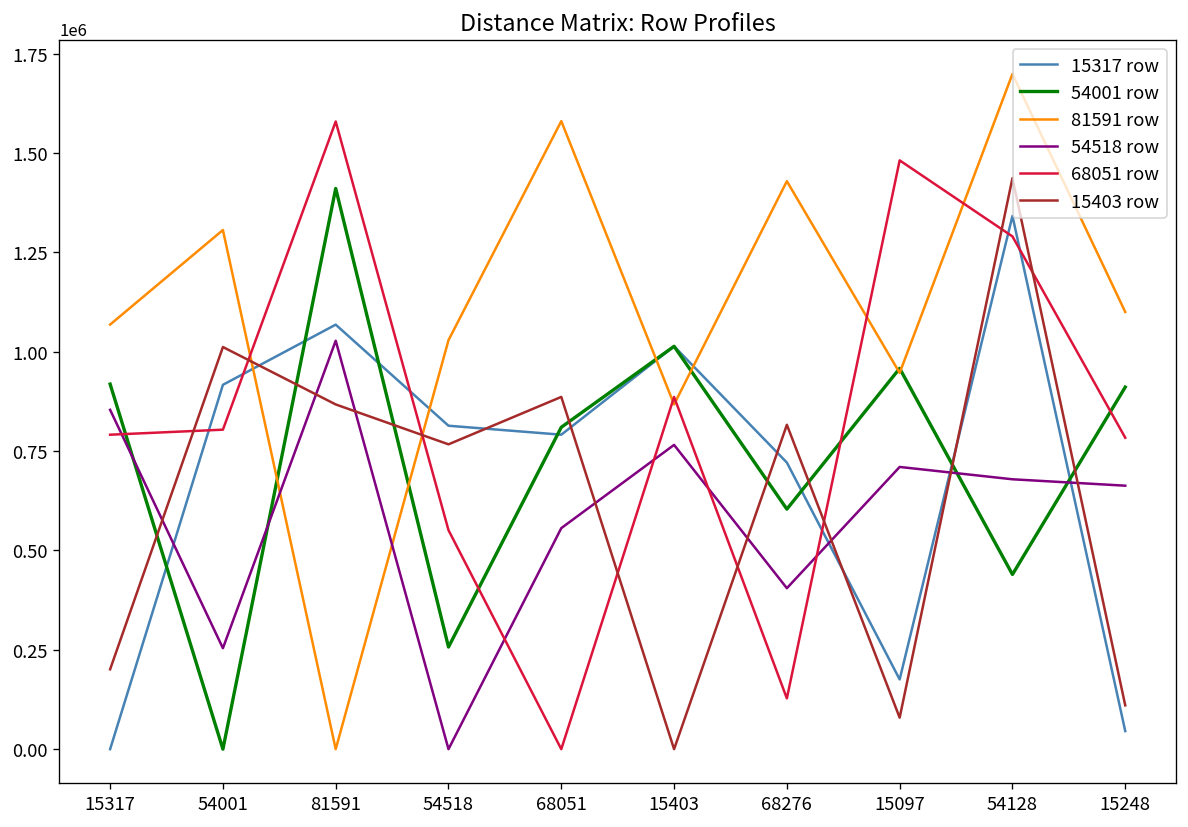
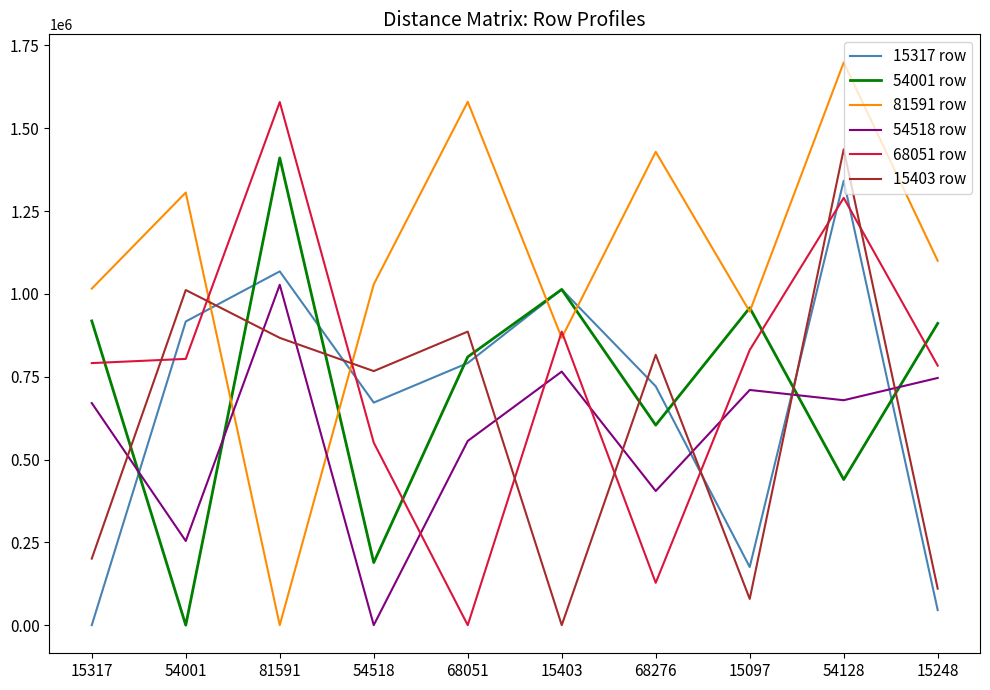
  {
    "15317 row": {
      "15317": 0,
      "54001": 920000,
      "81591": 1070000,
-     "54518": 810000,
+     "54518": 670000,
      "68051": 790000,
      "68276": 720000,
      "15097": 180000,
      "54128": 1340000,
      "15248": 50000
    },
    "54001 row": {
      "15317": 920000,
      "54001": 0,
      "81591": 1410000,
-     "54518": 260000,
+     "54518": 190000,
      "68051": 810000,
      "68276": 600000,
      "15097": 960000,
      "54128": 440000,
      "15248": 910000
    },
    "81591 row": {
-     "15317": 1070000,
+     "15317": 1020000,
      "54001": 1310000,
      "81591": 0,
      "54518": 1030000,
      "68051": 1580000,
      "15403": 870000,
      "68276": 1430000,
      "15097": 950000,
      "54128": 1700000,
      "15248": 1100000
    },
    "54518 row": {
-     "15317": 850000,
+     "15317": 670000,
      "54001": 250000,
      "81591": 1030000,
      "54518": 0,
      "68051": 560000,
      "15403": 770000,
      "68276": 400000,
      "15097": 710000,
      "54128": 680000,
-     "15248": 660000
+     "15248": 750000
    },
    "68051 row": {
      "15317": 790000,
      "54001": 800000,
      "81591": 1580000,
      "54518": 550000,
      "68051": 0,
      "15403": 890000,
      "68276": 130000,
-     "15097": 1480000,
+     "15097": 830000,
      "54128": 1290000,
      "15248": 780000
    },
    "15403 row": {
      "15317": 200000,
      "54001": 1010000,
      "81591": 870000,
      "54518": 770000,
      "68051": 890000,
      "15403": 0,
      "68276": 820000,
      "15097": 80000,
      "54128": 1440000,
      "15248": 110000
    }
  }
